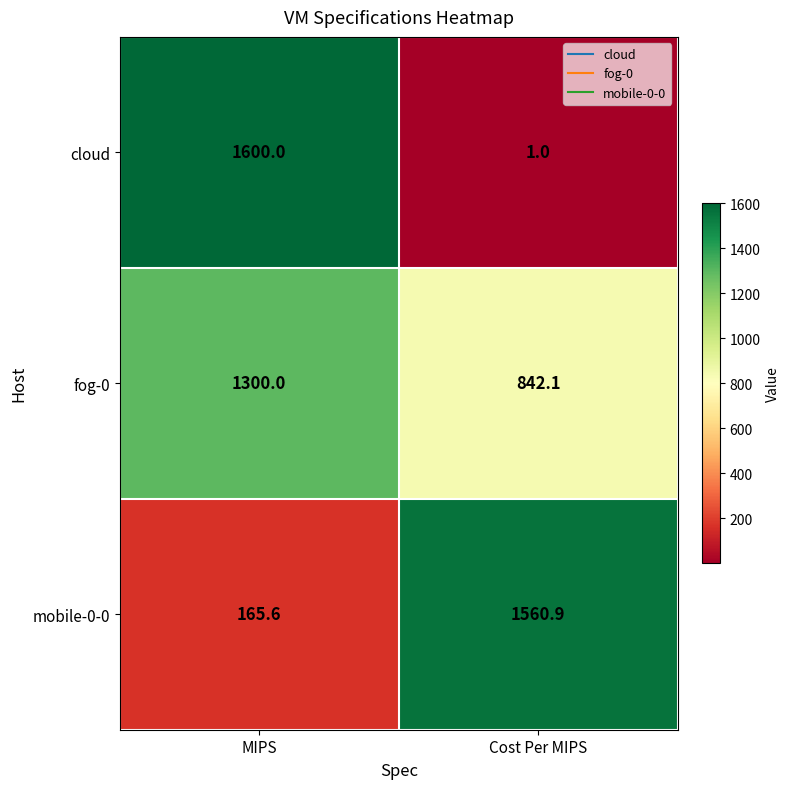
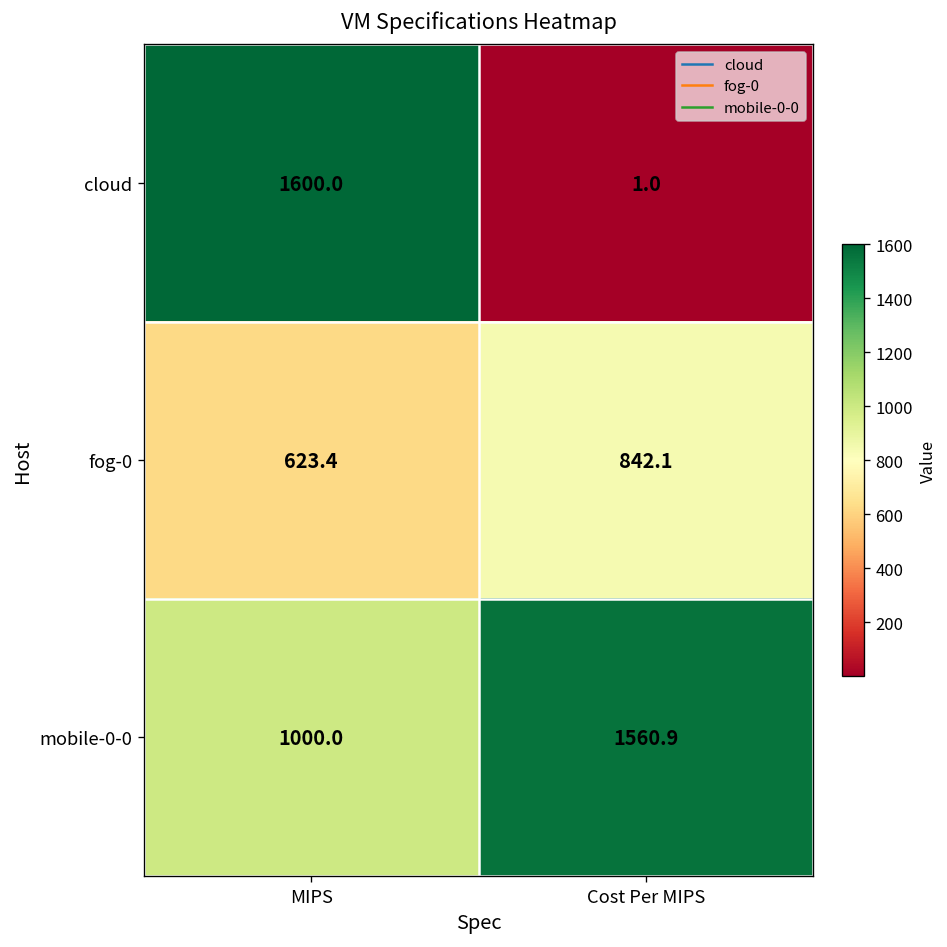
  {
    "cloud": {
      "MIPS": 1600.0,
      "Cost Per MIPS": 1.0
    },
    "fog-0": {
-     "MIPS": 1300.0,
+     "MIPS": 623.4,
      "Cost Per MIPS": 842.1
    },
    "mobile-0-0": {
-     "MIPS": 165.6,
+     "MIPS": 1000.0,
      "Cost Per MIPS": 1560.9
    }
  }
